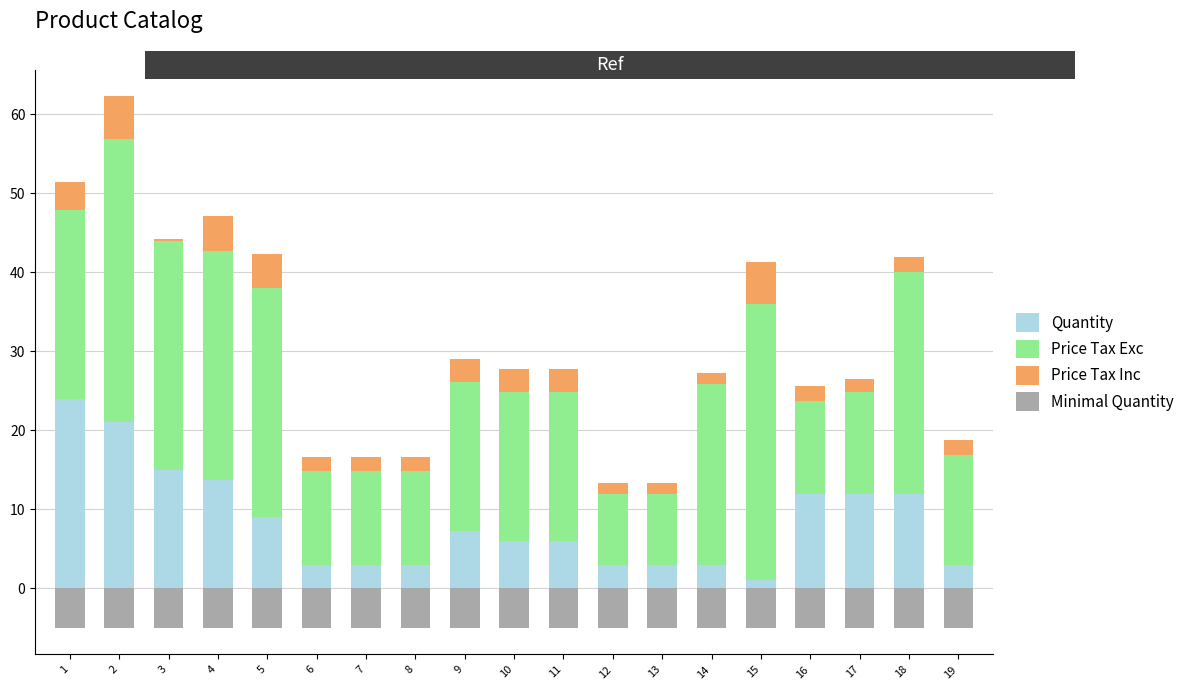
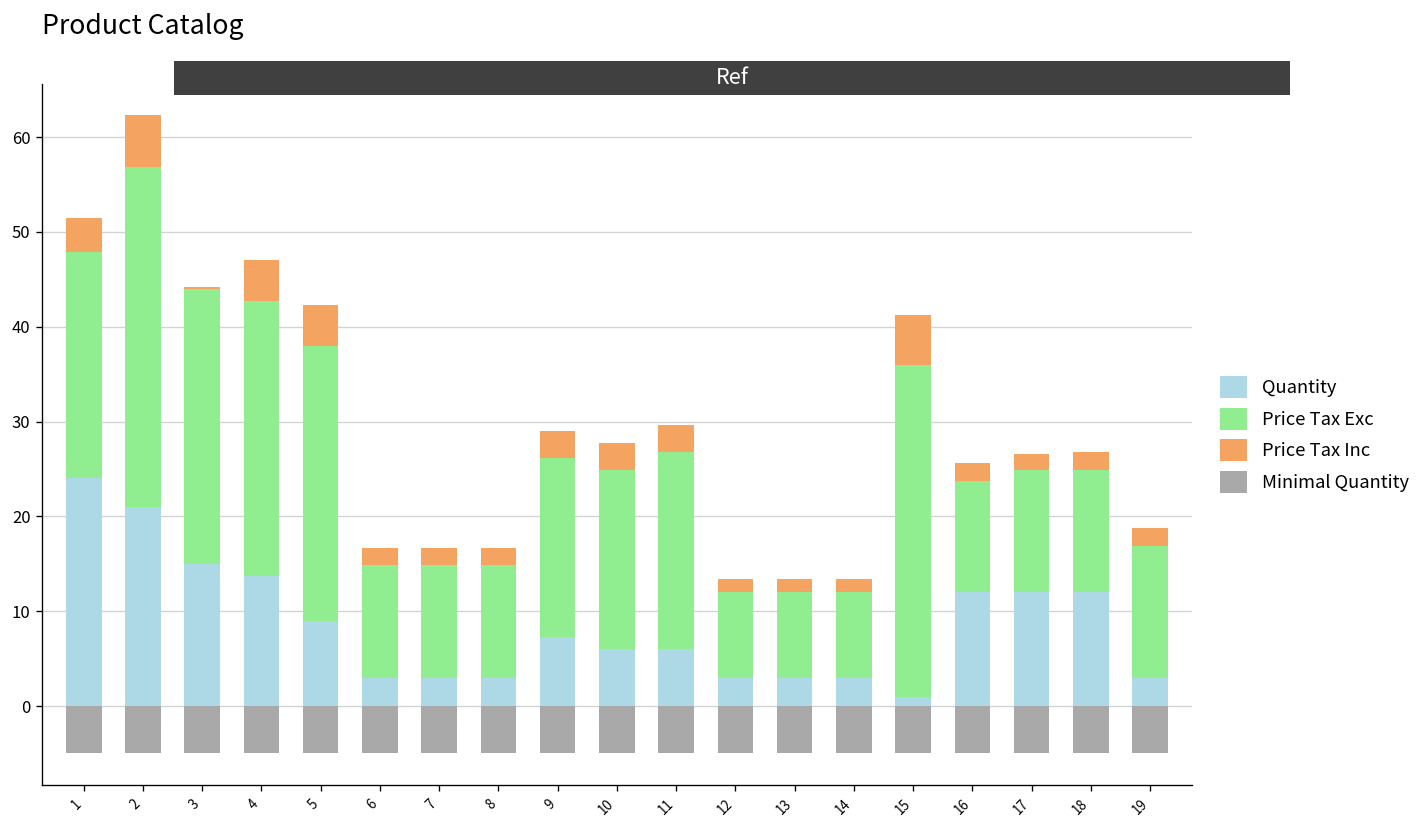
  {
    "Quantity": {
      "1": 24,
      "2": 21,
      "3": 15,
      "4": 14,
      "5": 9,
      "6": 3,
      "7": 3,
      "8": 3,
      "9": 7,
      "10": 6,
      "11": 6,
      "12": 3,
      "13": 3,
      "14": 3,
      "15": 1,
      "16": 12,
      "17": 12,
      "18": 12,
      "19": 3
    },
    "Price Tax Exc": {
      "1": 24,
      "2": 36,
      "3": 29,
      "4": 29,
      "5": 29,
      "6": 12,
      "7": 12,
      "8": 12,
      "9": 19,
      "10": 19,
-     "11": 19,
+     "11": 21,
      "12": 9,
      "13": 9,
-     "14": 23,
+     "14": 9,
      "15": 35,
      "16": 12,
      "17": 13,
-     "18": 28,
+     "18": 13,
      "19": 14
    },
    "Price Tax Inc": {
      "1": 4,
      "2": 5,
      "4": 4,
      "5": 4,
      "6": 2,
      "7": 2,
      "8": 2,
      "9": 3,
      "10": 3,
      "11": 3,
      "12": 1,
      "13": 1,
      "14": 1,
      "15": 5,
      "16": 2,
      "17": 2,
      "18": 2,
      "19": 2
    },
    "Minimal Quantity": {
      "1": -5,
      "2": -5,
      "3": -5,
      "4": -5,
      "5": -5,
      "6": -5,
      "7": -5,
      "8": -5,
      "9": -5,
      "10": -5,
      "11": -5,
      "12": -5,
      "13": -5,
      "14": -5,
      "15": -5,
      "16": -5,
      "17": -5,
      "18": -5,
      "19": -5
    }
  }
